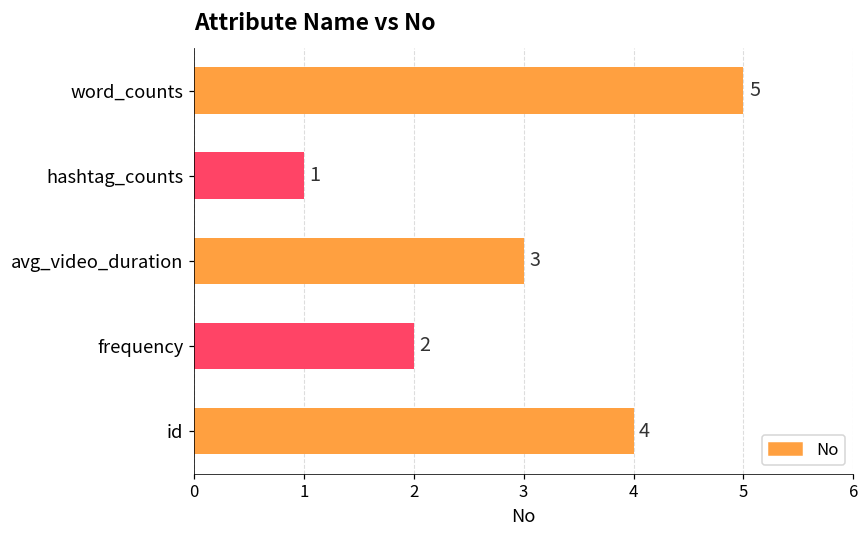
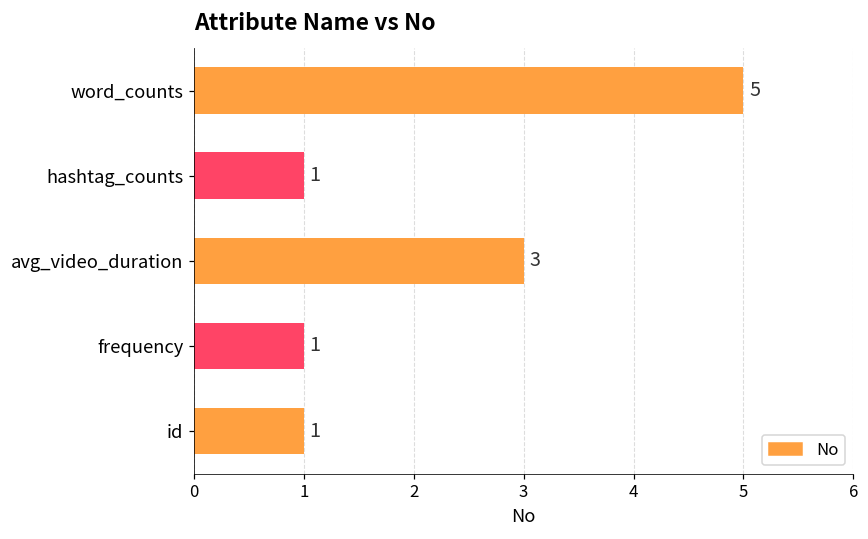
  {
    "word_counts": 5,
    "hashtag_counts": 1,
    "avg_video_duration": 3,
-   "frequency": 2,
-   "id": 4
+   "frequency": 1,
+   "id": 1
  }
